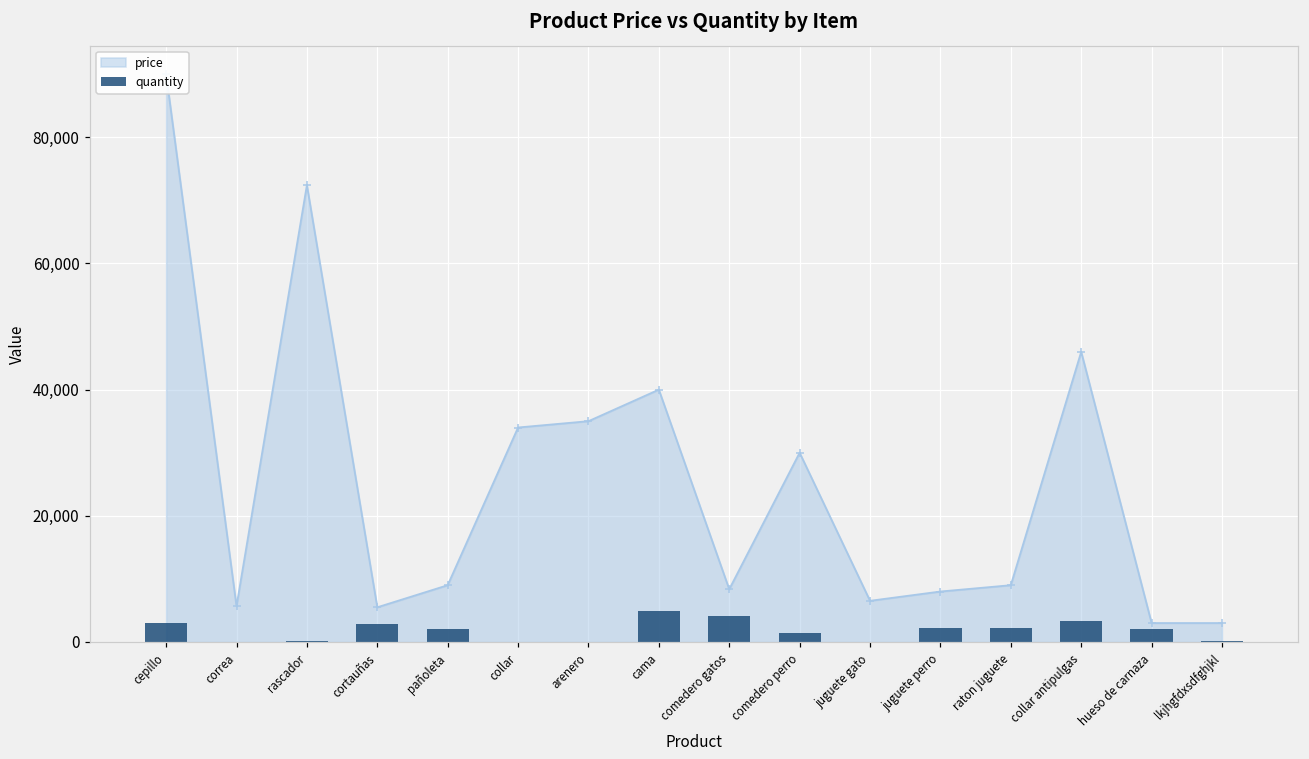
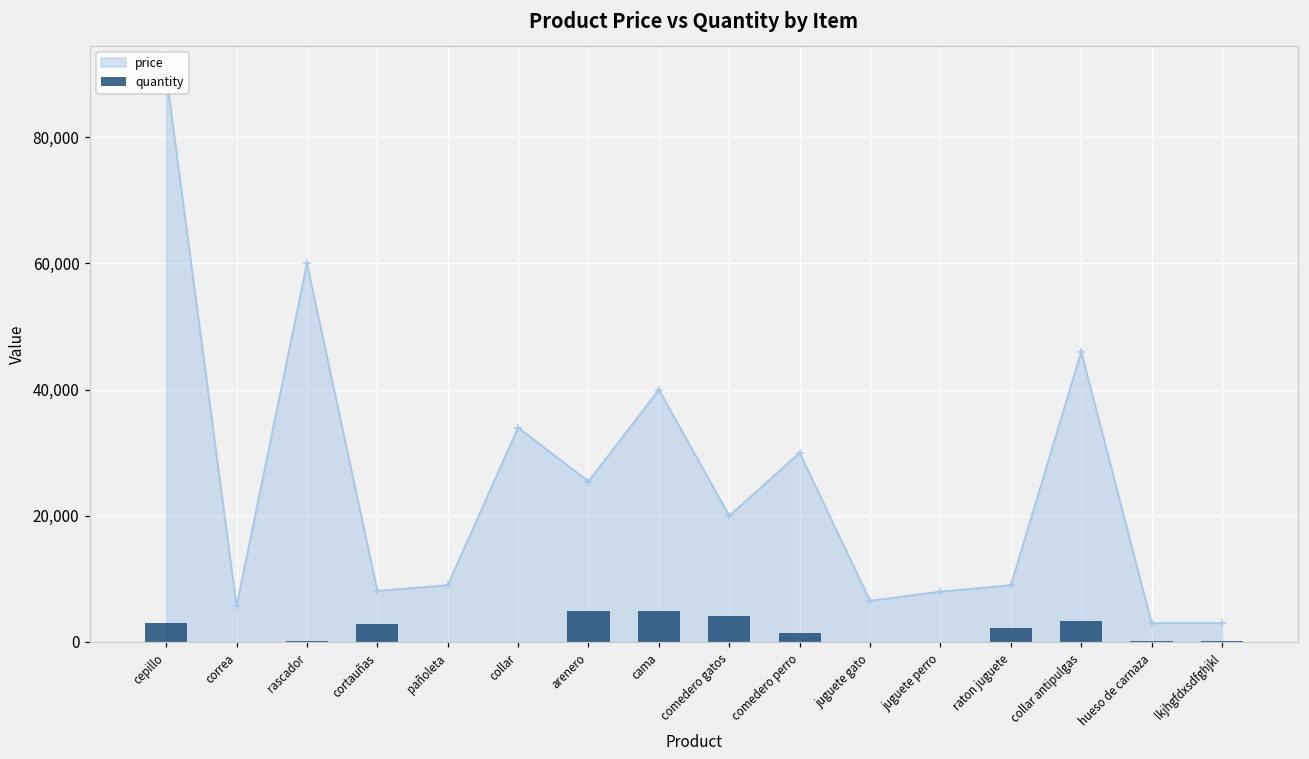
  {
    "quantity": {
      "cepillo": "3,000",
      "cortauñas": "3,000",
-     "pañoleta": "2,000",
-     "arenero": "0",
+     "pañoleta": "0",
+     "arenero": "5,000",
      "cama": "5,000",
      "comedero gatos": "4,000",
      "comedero perro": "1,000",
-     "juguete perro": "2,000",
+     "juguete perro": "0",
      "raton juguete": "2,000",
      "collar antipulgas": "3,000",
-     "hueso de carnaza": "2,000"
+     "hueso de carnaza": "0"
    },
    "price": {
      "correa": "6,000",
-     "rascador": "72,000",
-     "cortauñas": "6,000",
+     "rascador": "60,000",
+     "cortauñas": "8,000",
      "pañoleta": "9,000",
      "collar": "34,000",
-     "arenero": "35,000",
+     "arenero": "25,000",
      "cama": "40,000",
-     "comedero gatos": "8,000",
+     "comedero gatos": "20,000",
      "comedero perro": "30,000",
      "juguete gato": "7,000",
      "juguete perro": "8,000",
      "raton juguete": "9,000",
      "collar antipulgas": "46,000",
      "hueso de carnaza": "3,000",
      "lkjhgfdxsdfghjkl": "3,000"
    }
  }
